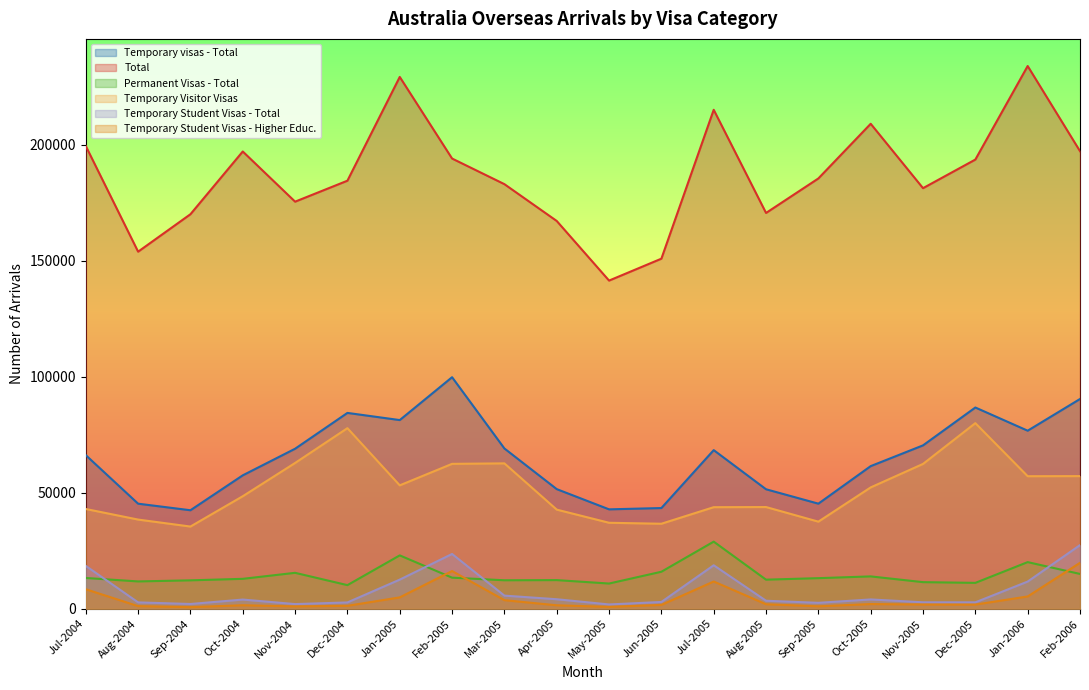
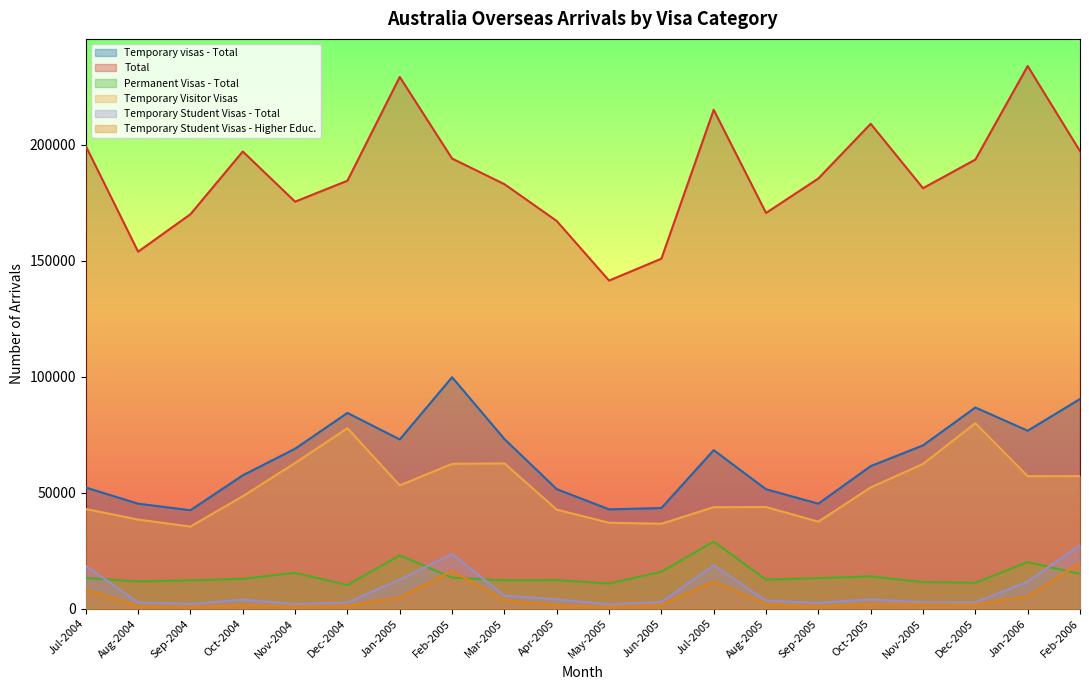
  {
    "Temporary visas - Total": {
-     "Jul-2004": 66000,
+     "Jul-2004": 52000,
      "Aug-2004": 45000,
      "Sep-2004": 42000,
      "Oct-2004": 58000,
      "Nov-2004": 69000,
      "Dec-2004": 84000,
-     "Jan-2005": 81000,
+     "Jan-2005": 73000,
      "Feb-2005": 100000,
-     "Mar-2005": 69000,
+     "Mar-2005": 73000,
      "Apr-2005": 52000,
      "May-2005": 43000,
      "Jun-2005": 43000,
      "Jul-2005": 68000,
      "Aug-2005": 51000,
      "Sep-2005": 45000,
      "Oct-2005": 61000,
      "Nov-2005": 70000,
      "Dec-2005": 87000,
      "Jan-2006": 77000,
      "Feb-2006": 90000
    },
    "Permanent Visas - Total": {
      "Jul-2004": 13000,
      "Aug-2004": 12000,
      "Sep-2004": 12000,
      "Oct-2004": 13000,
      "Nov-2004": 15000,
      "Dec-2004": 10000,
      "Jan-2005": 23000,
      "Feb-2005": 13000,
      "Mar-2005": 12000,
      "Apr-2005": 12000,
      "May-2005": 11000,
      "Jun-2005": 16000,
      "Jul-2005": 29000,
      "Aug-2005": 13000,
      "Sep-2005": 13000,
      "Oct-2005": 14000,
      "Nov-2005": 11000,
      "Dec-2005": 11000,
      "Jan-2006": 20000,
      "Feb-2006": 15000
    },
    "Temporary Student Visas - Total": {
      "Jul-2004": 18000,
      "Aug-2004": 3000,
      "Sep-2004": 2000,
      "Oct-2004": 4000,
      "Dec-2004": 3000,
      "Jan-2005": 13000,
      "Feb-2005": 24000,
      "Mar-2005": 6000,
      "Apr-2005": 4000,
      "Jun-2005": 3000,
      "Jul-2005": 19000,
      "Aug-2005": 3000,
      "Sep-2005": 3000,
      "Oct-2005": 4000,
      "Jan-2006": 12000,
      "Feb-2006": 27000
    }
  }
